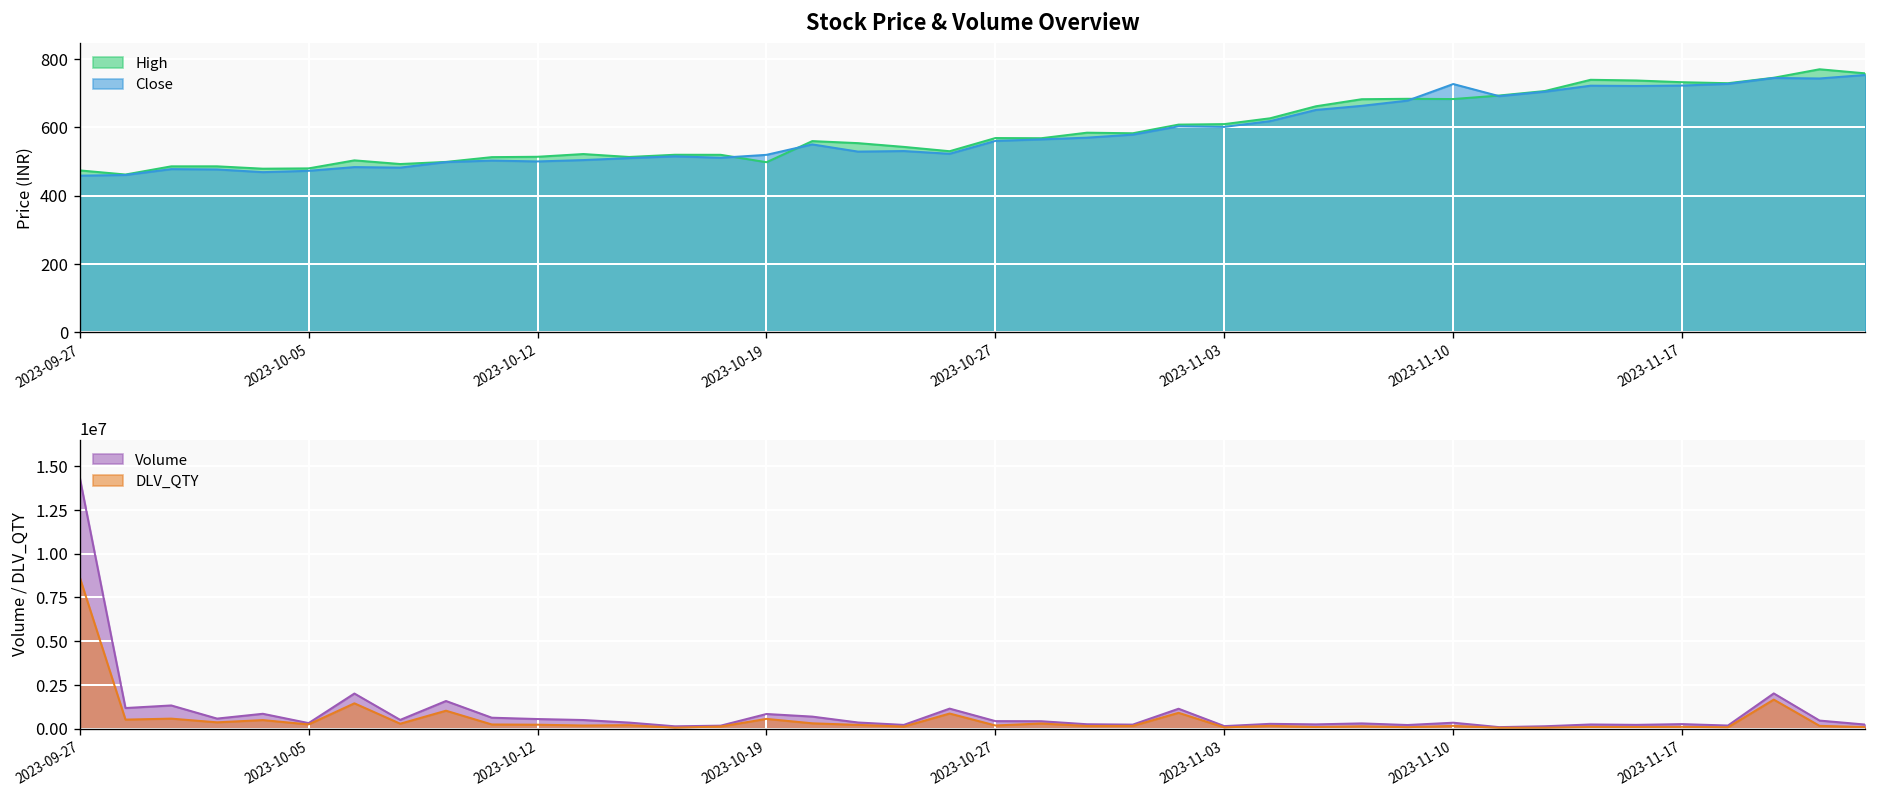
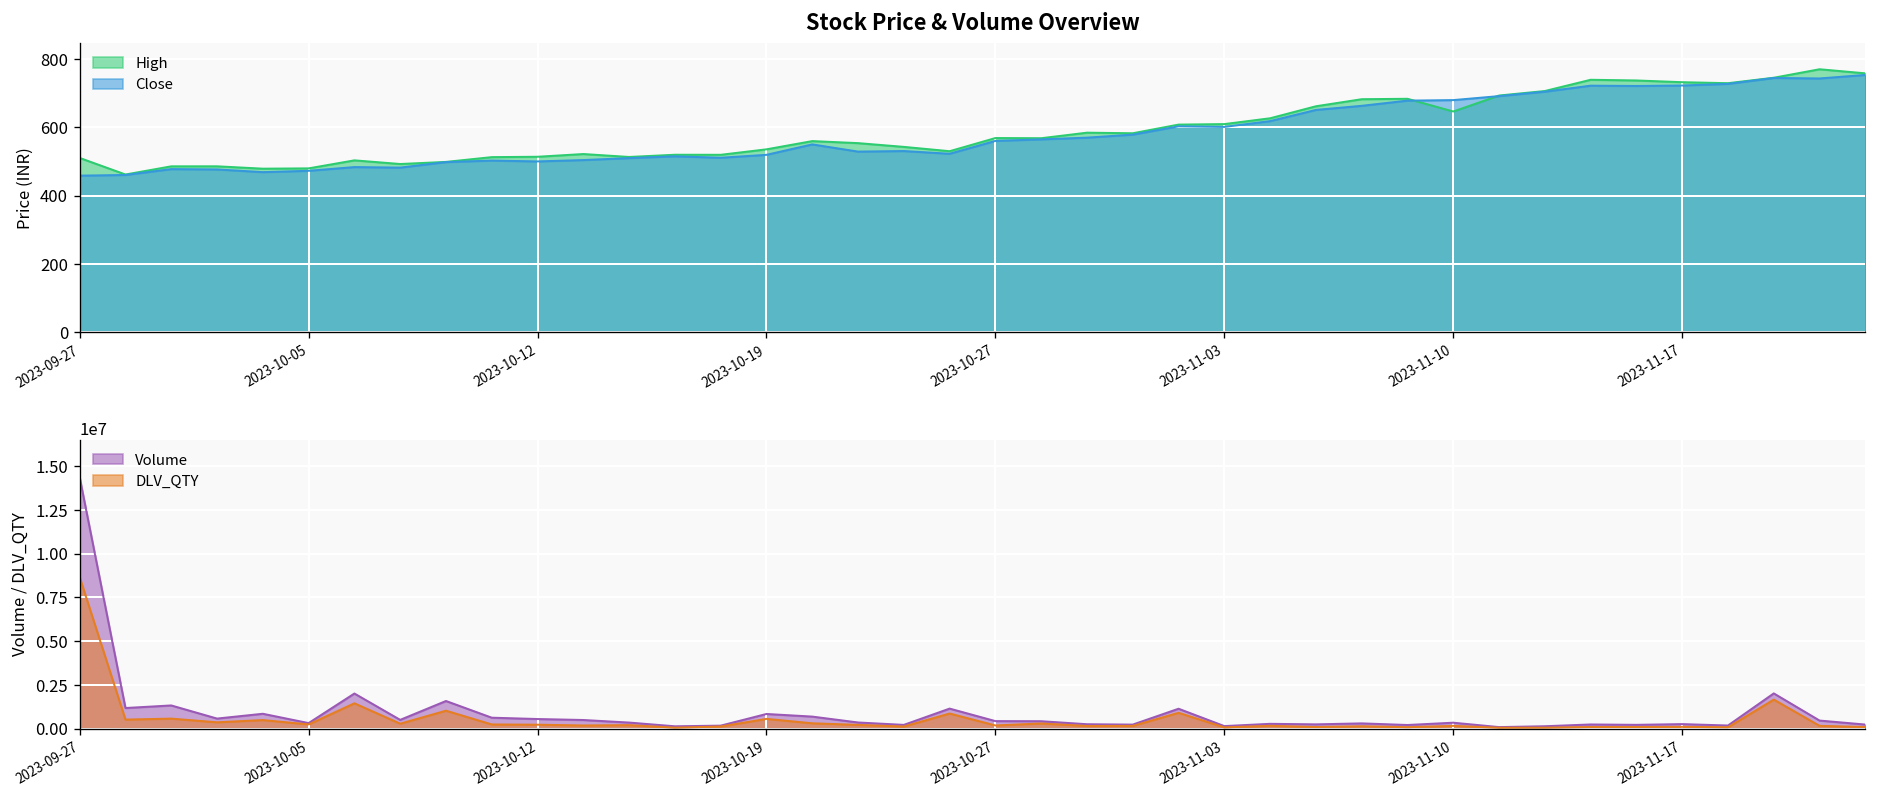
  {
    "Stock Price & Volume Overview": {
      "High": {
-       "2023-09-27": 470,
+       "2023-09-27": 510,
        "2023-10-12": 510,
-       "2023-10-19": 500,
-       "2023-11-10": 680,
+       "2023-10-19": 540,
+       "2023-11-10": 650,
        "2023-11-17": 730
      },
      "Close": {
        "2023-09-27": 460,
        "2023-10-12": 500,
        "2023-10-19": 520,
-       "2023-11-10": 730,
+       "2023-11-10": 680,
        "2023-11-17": 720
      }
    }
  }
